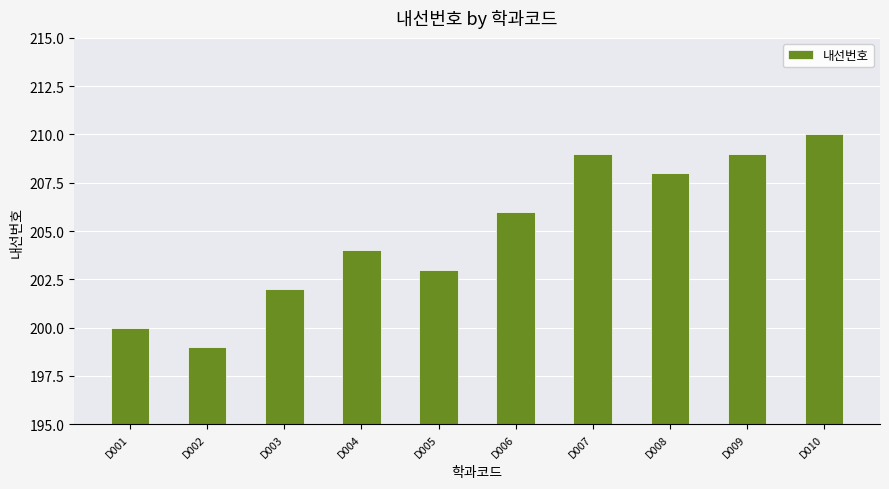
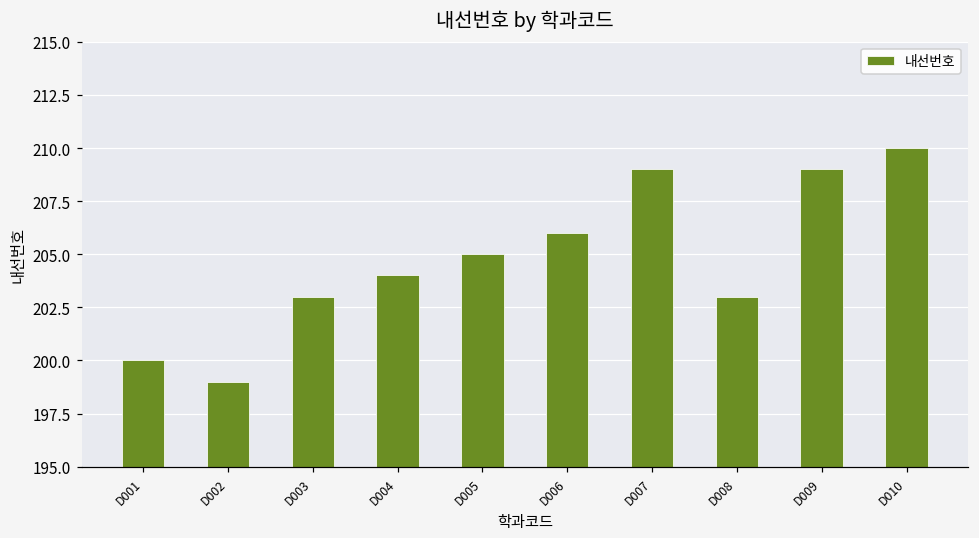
  {
    "D001": 200,
    "D002": 199,
-   "D003": 202,
+   "D003": 203,
    "D004": 204,
-   "D005": 203,
+   "D005": 205,
    "D006": 206,
    "D007": 209,
-   "D008": 208,
+   "D008": 203,
    "D009": 209,
    "D010": 210
  }
